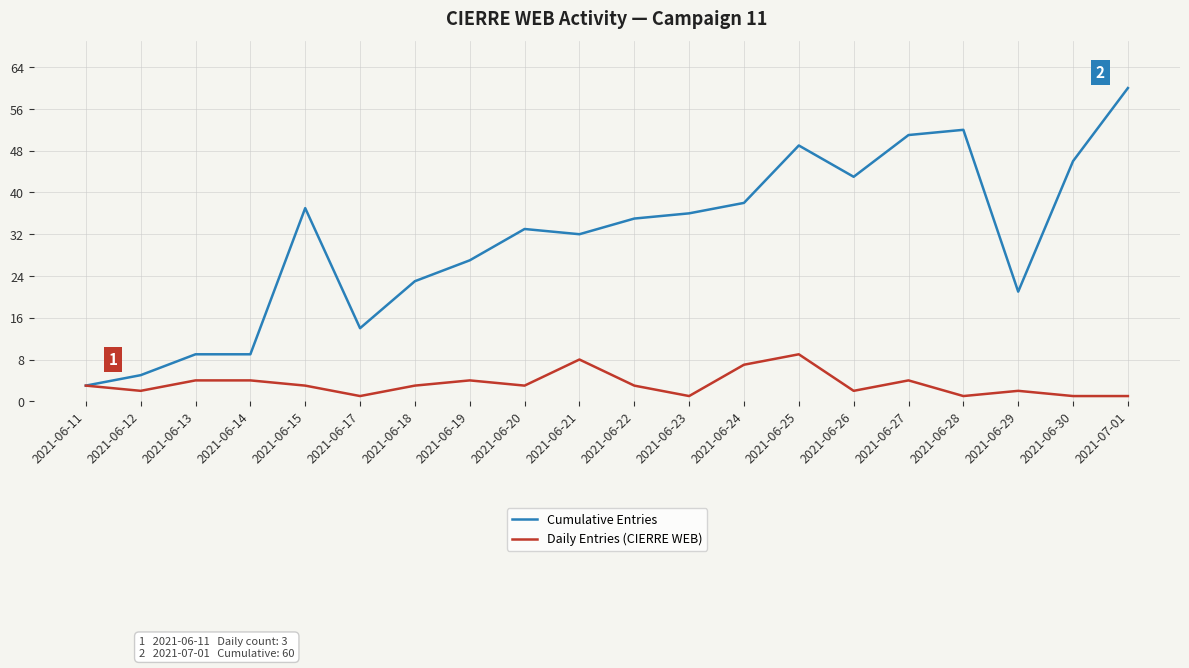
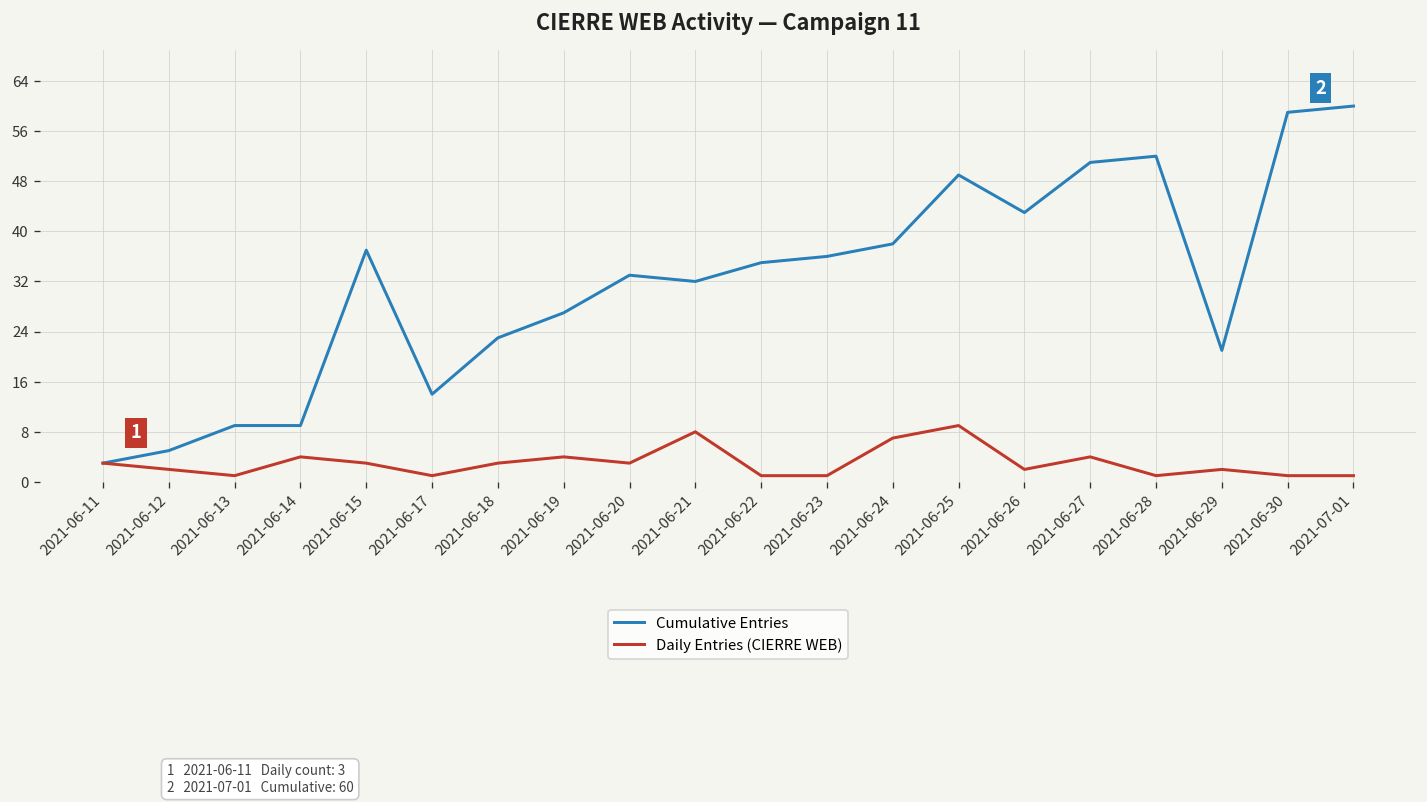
  {
    "Cumulative Entries": {
      "2021-06-13": 9,
      "2021-06-14": 9,
      "2021-06-15": 37,
      "2021-06-17": 14,
      "2021-06-18": 23,
      "2021-06-19": 27,
      "2021-06-20": 33,
      "2021-06-21": 32,
      "2021-06-22": 35,
      "2021-06-23": 36,
      "2021-06-24": 38,
      "2021-06-25": 49,
      "2021-06-26": 43,
      "2021-06-27": 51,
      "2021-06-28": 52,
      "2021-06-29": 21,
-     "2021-06-30": 46
+     "2021-06-30": 59
    },
    "Daily Entries (CIERRE WEB)": {
      "2021-06-12": 2,
-     "2021-06-13": 4,
+     "2021-06-13": 1,
      "2021-06-14": 4,
      "2021-06-15": 3,
      "2021-06-17": 1,
      "2021-06-18": 3,
      "2021-06-19": 4,
      "2021-06-20": 3,
      "2021-06-21": 8,
-     "2021-06-22": 3,
+     "2021-06-22": 1,
      "2021-06-23": 1,
      "2021-06-24": 7,
      "2021-06-25": 9,
      "2021-06-26": 2,
      "2021-06-27": 4,
      "2021-06-28": 1,
      "2021-06-29": 2,
      "2021-06-30": 1,
      "2021-07-01": 1
    }
  }
